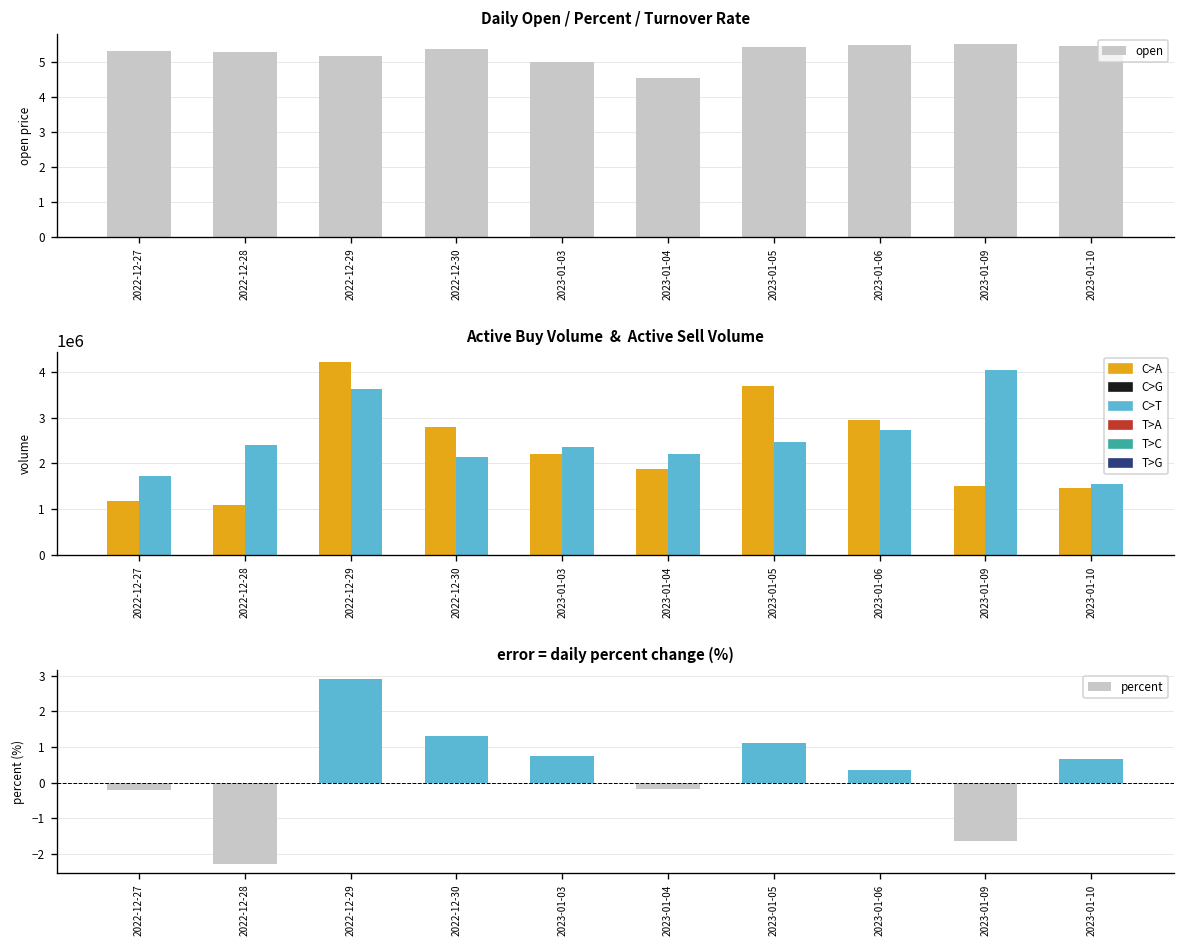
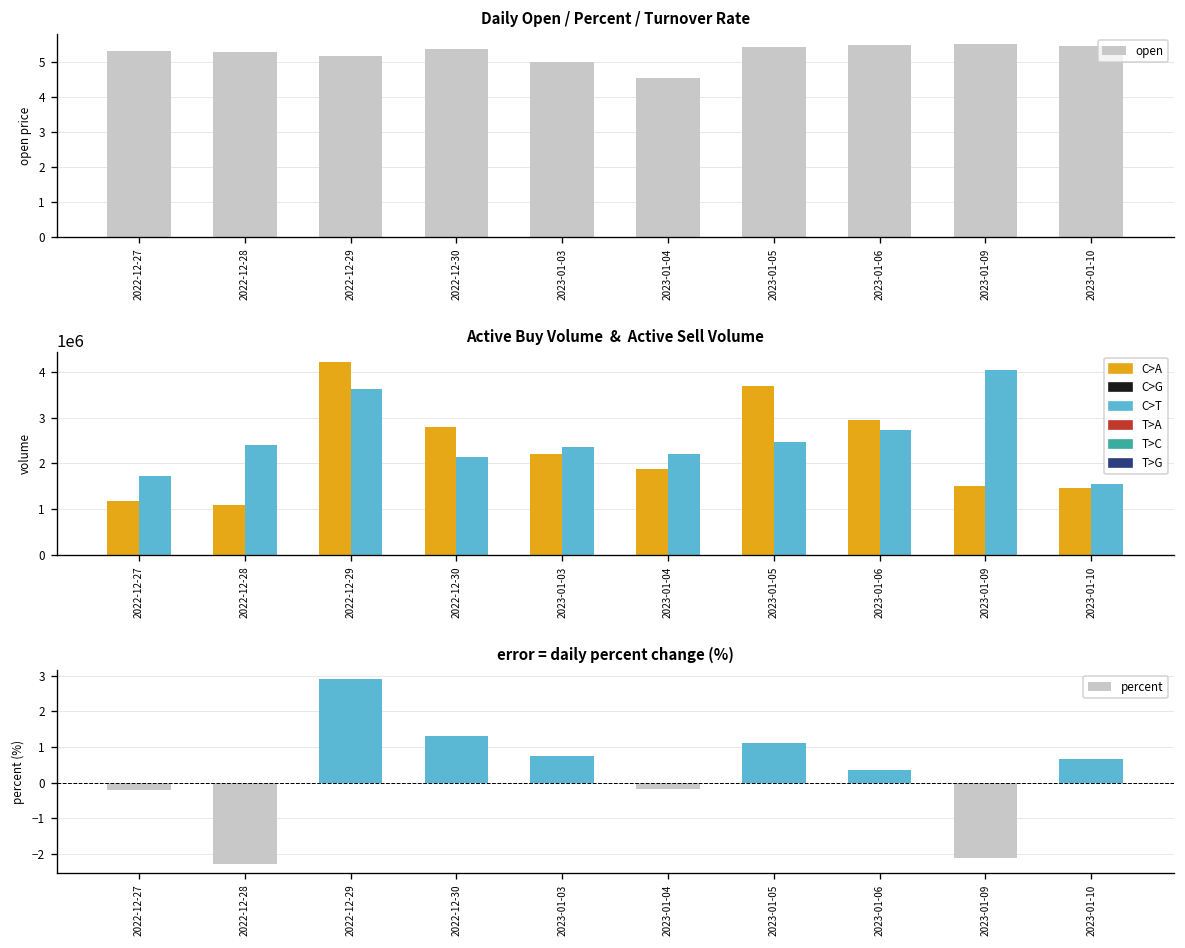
  {
    "Daily Open / Percent / Turnover Rate": {
      "2022-12-27": 5.3,
      "2022-12-28": 5.3,
      "2022-12-29": 5.2,
      "2022-12-30": 5.4,
      "2023-01-03": 5.0,
      "2023-01-04": 4.5,
      "2023-01-05": 5.4,
      "2023-01-06": 5.5,
      "2023-01-09": 5.5,
      "2023-01-10": 5.4
    },
    "error = daily percent change (%)": {
      "2022-12-27": -0.2,
      "2022-12-28": -2.3,
      "2022-12-29": 2.9,
      "2022-12-30": 1.3,
      "2023-01-03": 0.7,
      "2023-01-04": -0.2,
      "2023-01-05": 1.1,
      "2023-01-06": 0.4,
-     "2023-01-09": -1.6,
+     "2023-01-09": -2.1,
      "2023-01-10": 0.7
    }
  }
